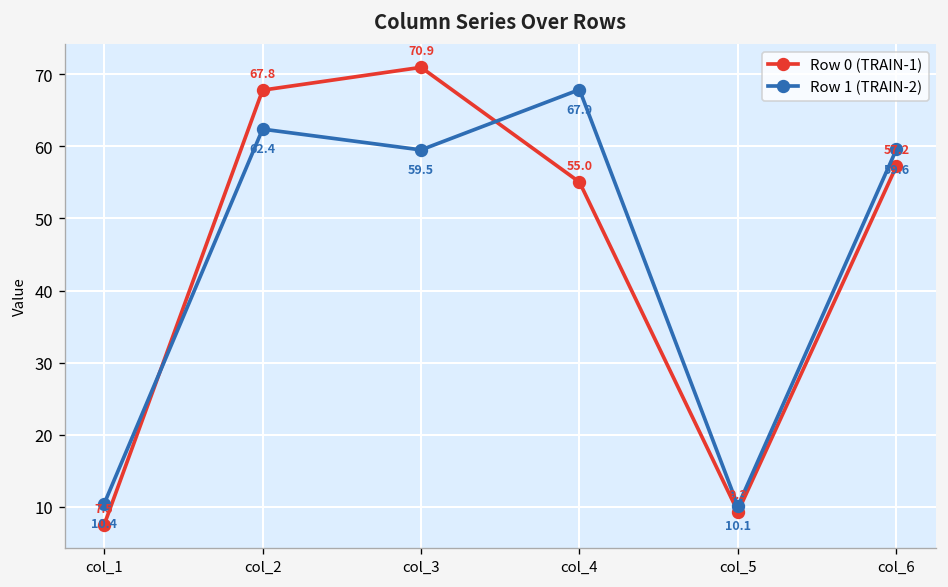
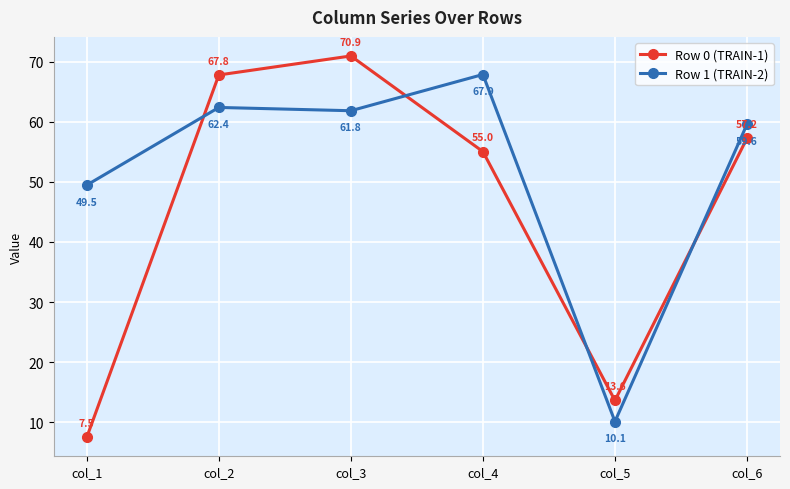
  {
    "Row 0 (TRAIN-1)": {
      "col_1": 7.5,
      "col_2": 67.8,
      "col_3": 70.9,
      "col_4": 55.0,
-     "col_5": 9.3
+     "col_5": 13.6
    },
    "Row 1 (TRAIN-2)": {
-     "col_1": 10.4,
+     "col_1": 49.5,
      "col_2": 62.4,
-     "col_3": 59.5,
+     "col_3": 61.8,
      "col_4": 67.9,
      "col_5": 10.1
    }
  }
